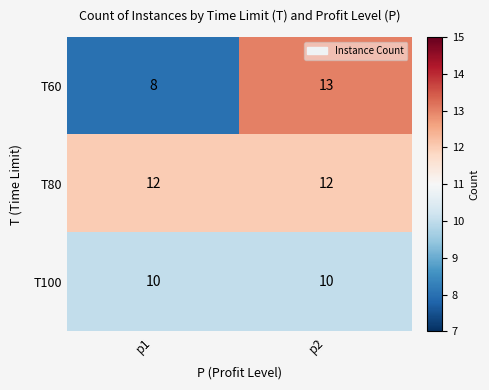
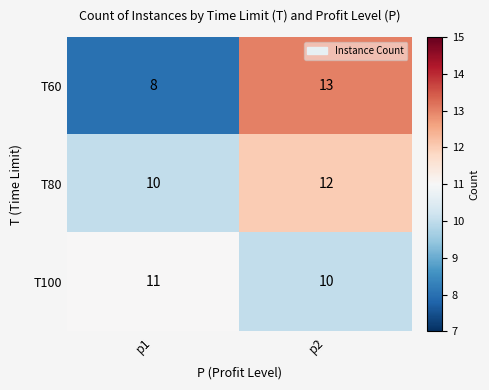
  {
    "T60": {
      "p1": 8,
      "p2": 13
    },
    "T80": {
-     "p1": 12,
+     "p1": 10,
      "p2": 12
    },
    "T100": {
-     "p1": 10,
+     "p1": 11,
      "p2": 10
    }
  }
